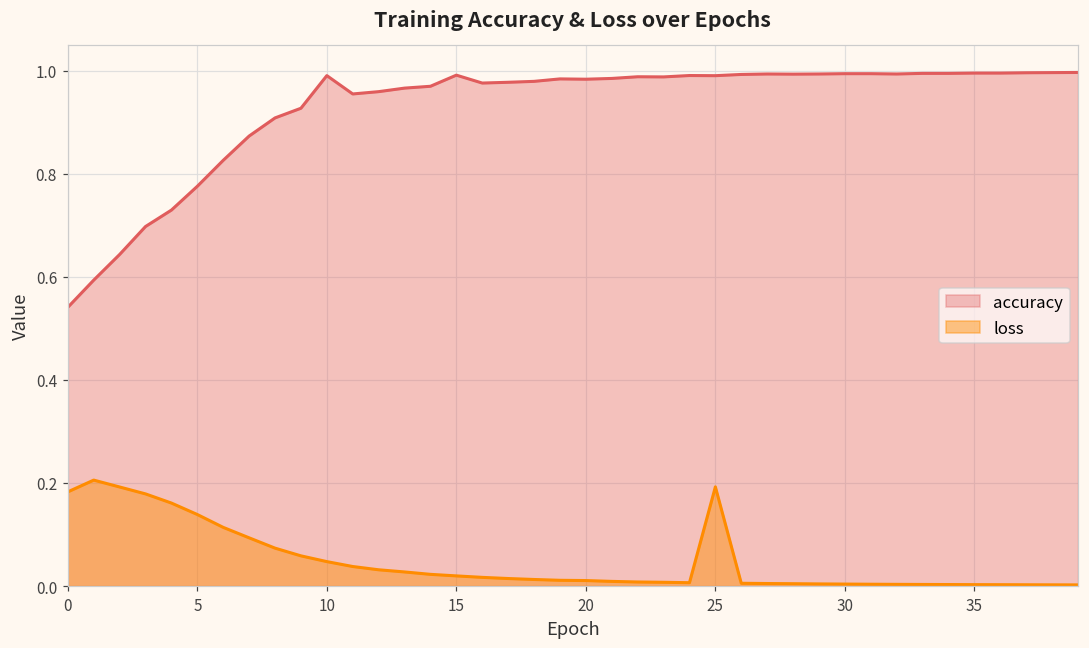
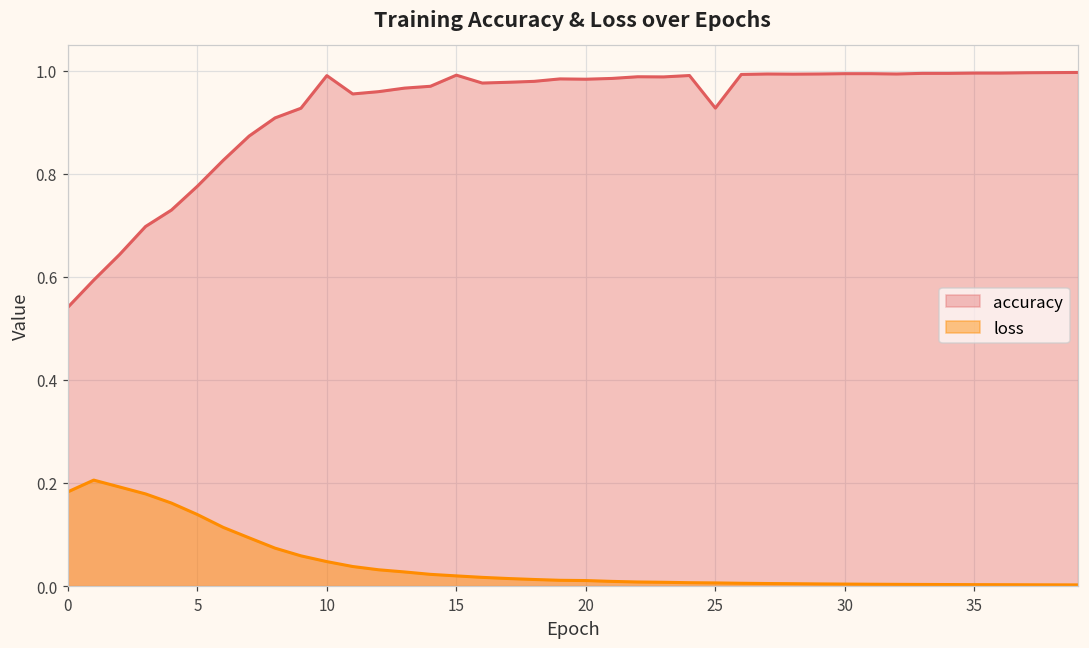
  {
    "accuracy": {
      "0": 0.54,
      "5": 0.78,
      "10": 0.99,
      "15": 0.99,
      "20": 0.98,
-     "25": 0.99,
+     "25": 0.93,
      "30": 0.99,
      "35": 1.00
    },
    "loss": {
      "0": 0.18,
      "5": 0.14,
      "10": 0.05,
      "15": 0.02,
      "20": 0.01,
-     "25": 0.19,
+     "25": 0.01,
      "30": 0.00,
      "35": 0.00
    }
  }
